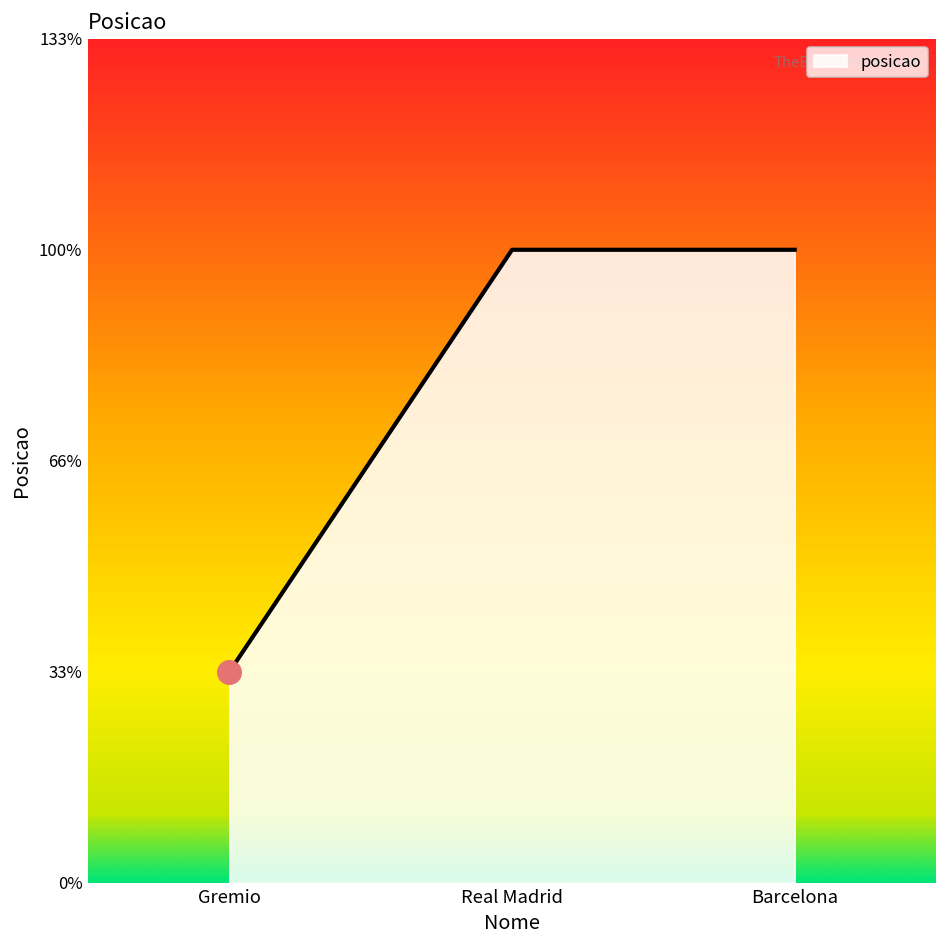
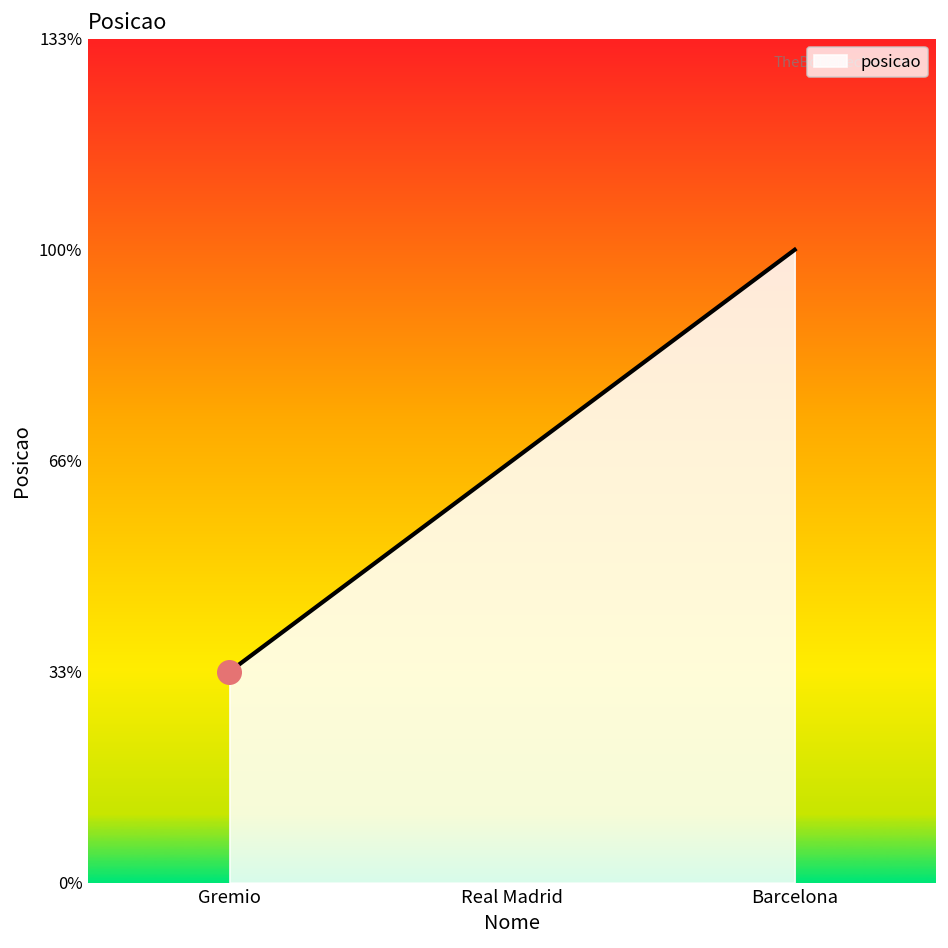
  {
    "posicao": {
-     "Real Madrid": "100%",
+     "Real Madrid": "67%",
      "Barcelona": "100%"
    }
  }
